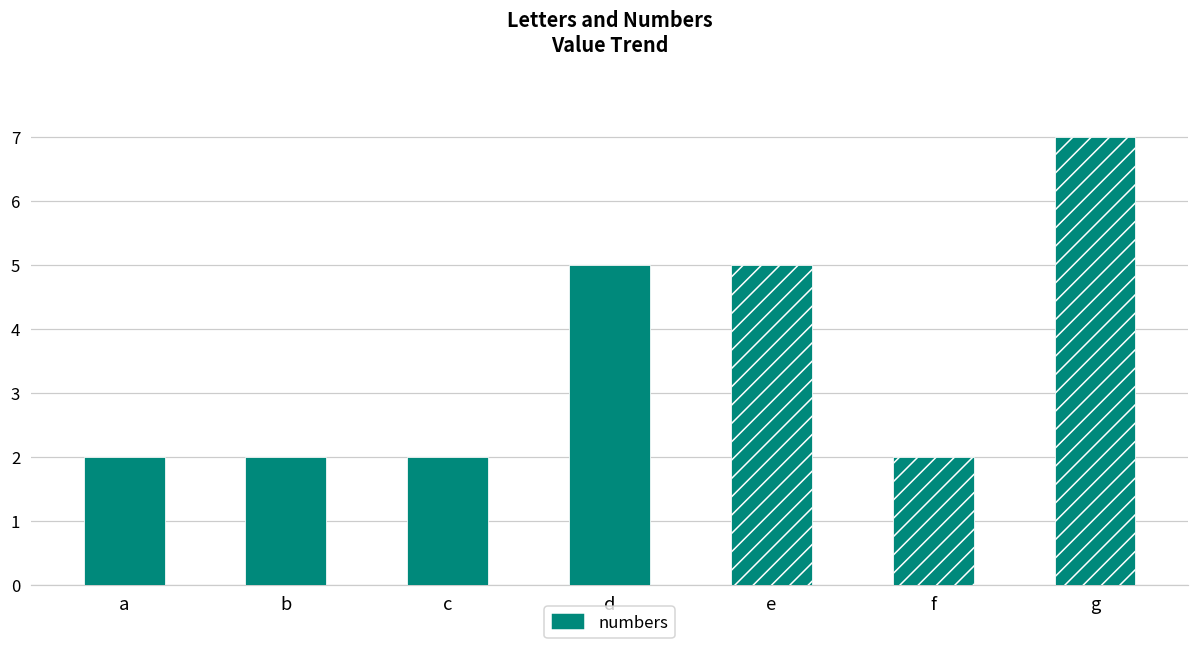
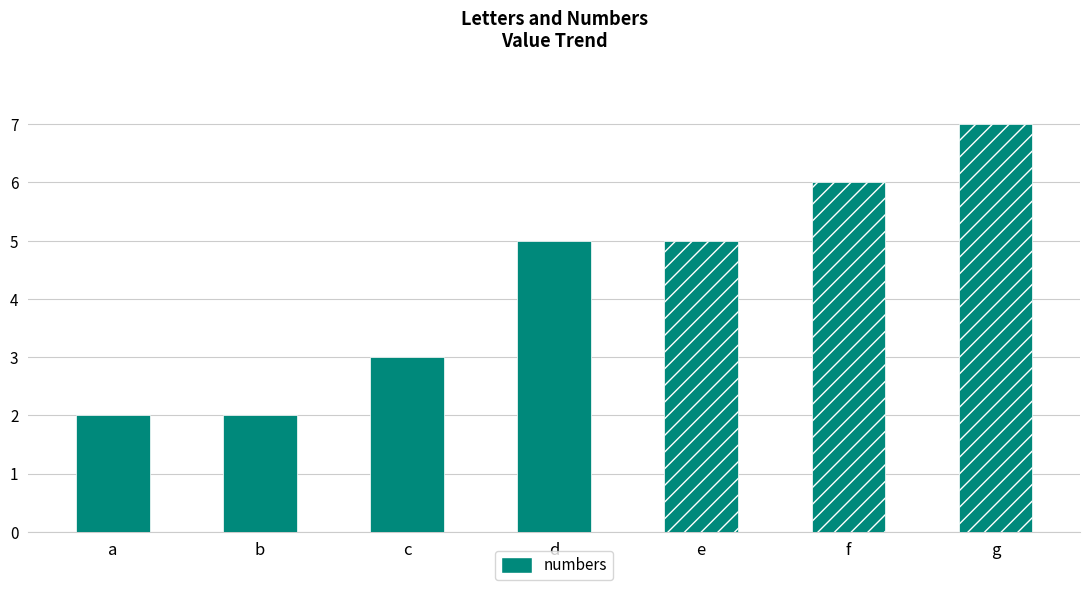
  {
    "a": 2,
    "b": 2,
-   "c": 2,
+   "c": 3,
    "d": 5,
    "e": 5,
-   "f": 2,
+   "f": 6,
    "g": 7
  }
